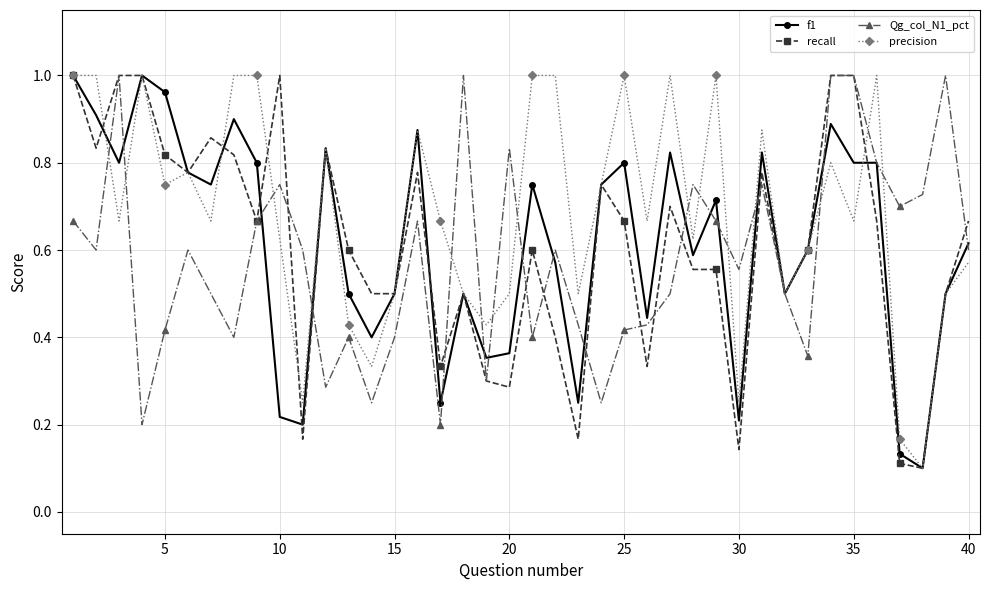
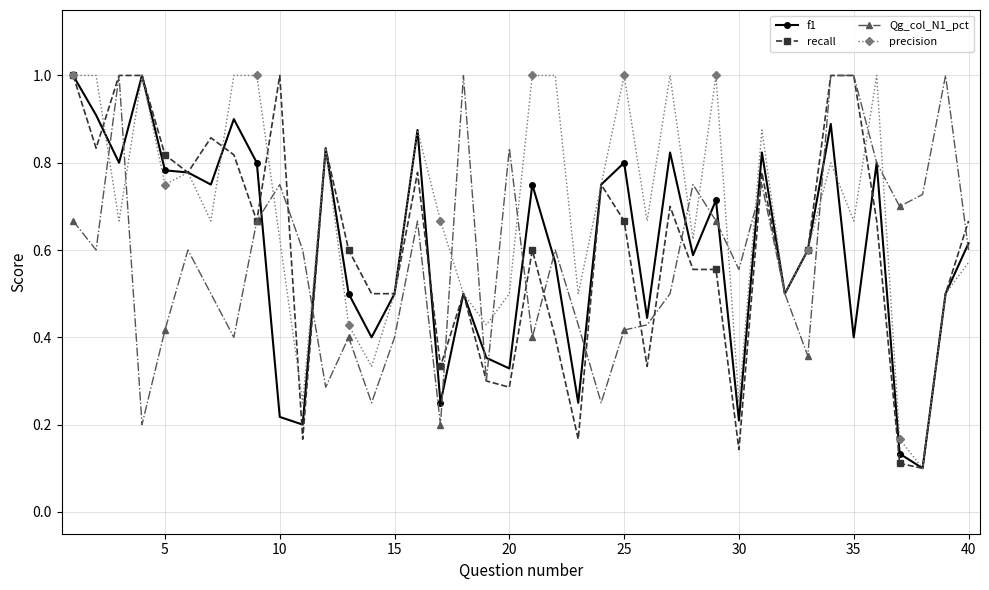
  {
    "f1": {
-     "5": 0.96,
+     "5": 0.78,
      "10": 0.22,
-     "20": 0.36,
+     "20": 0.33,
      "25": 0.80,
      "30": 0.21,
-     "35": 0.8,
+     "35": 0.4,
      "40": 0.62
    }
  }
